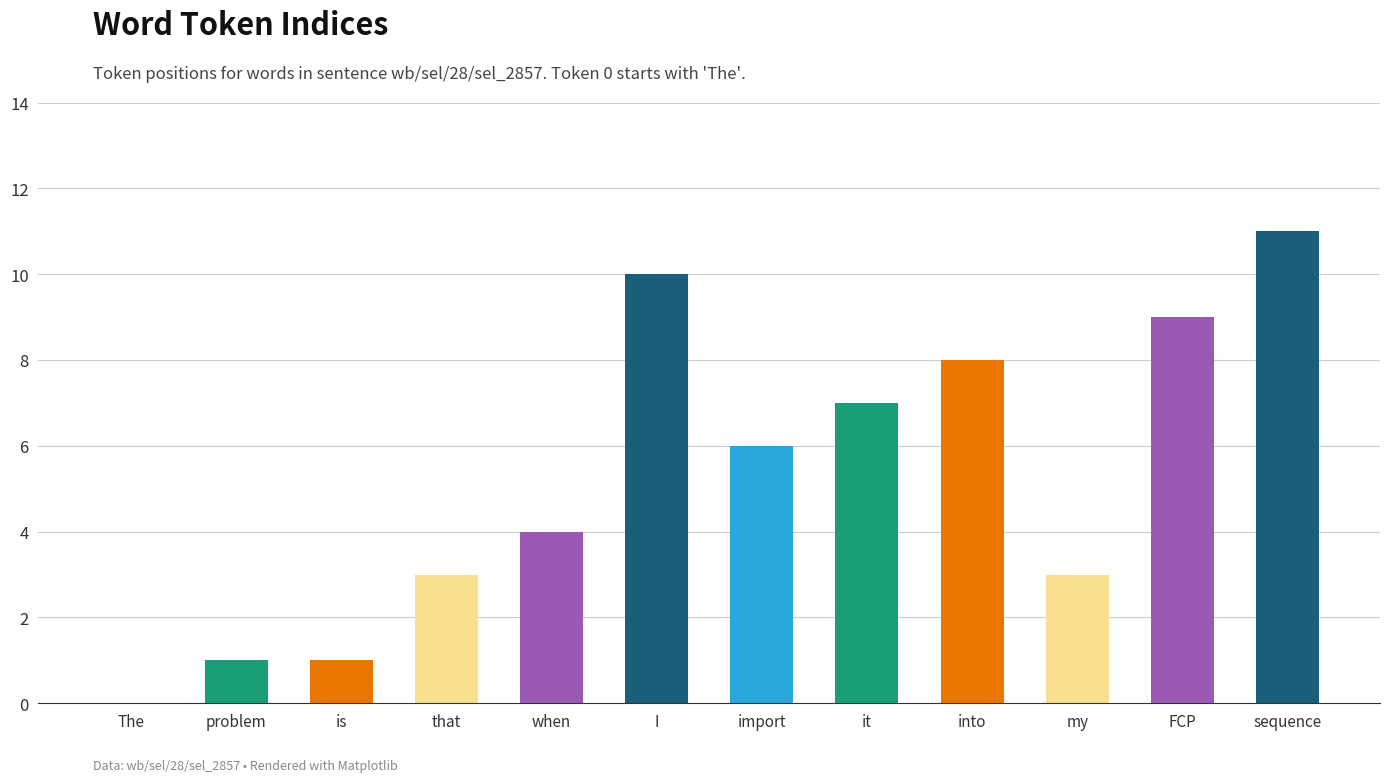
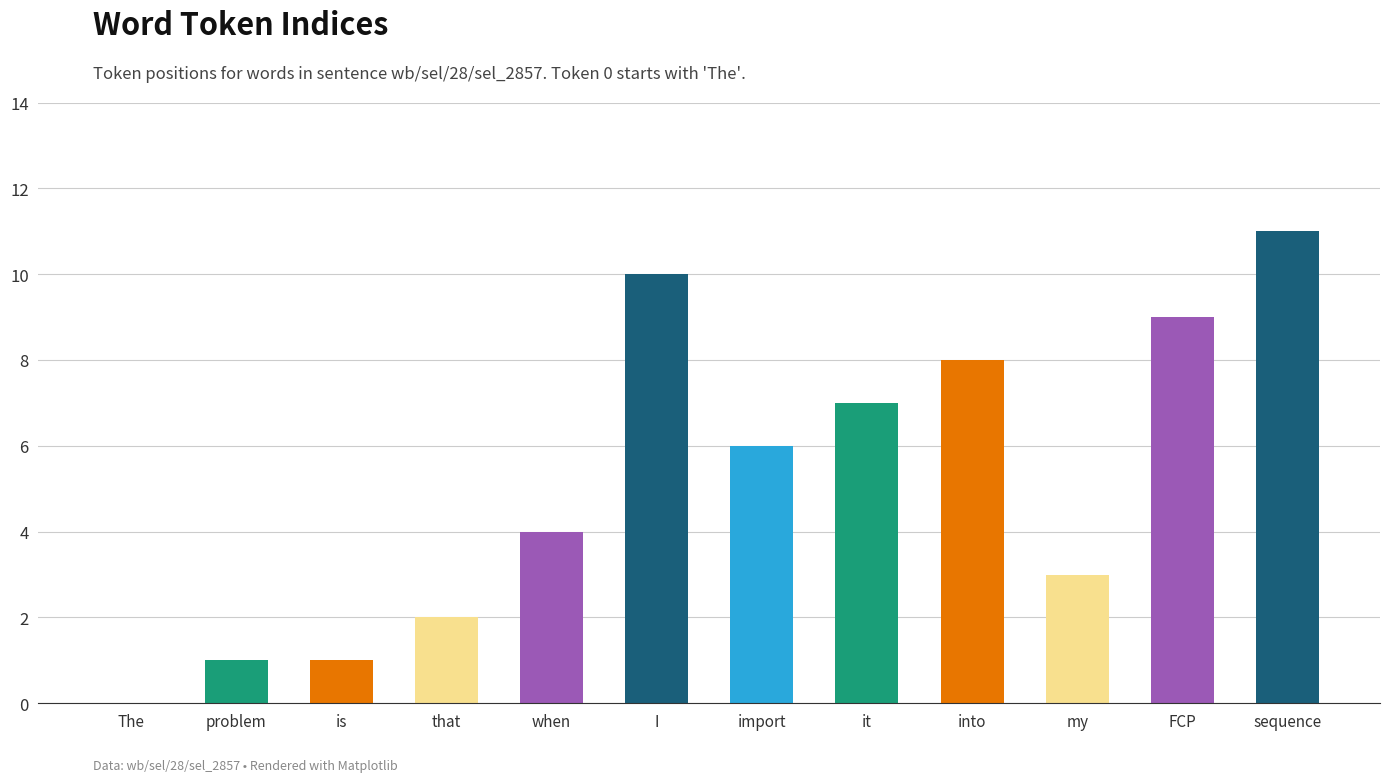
  {
    "The": 0,
    "problem": 1,
    "is": 1,
-   "that": 3,
+   "that": 2,
    "when": 4,
    "I": 10,
    "import": 6,
    "it": 7,
    "into": 8,
    "my": 3,
    "FCP": 9,
    "sequence": 11
  }
